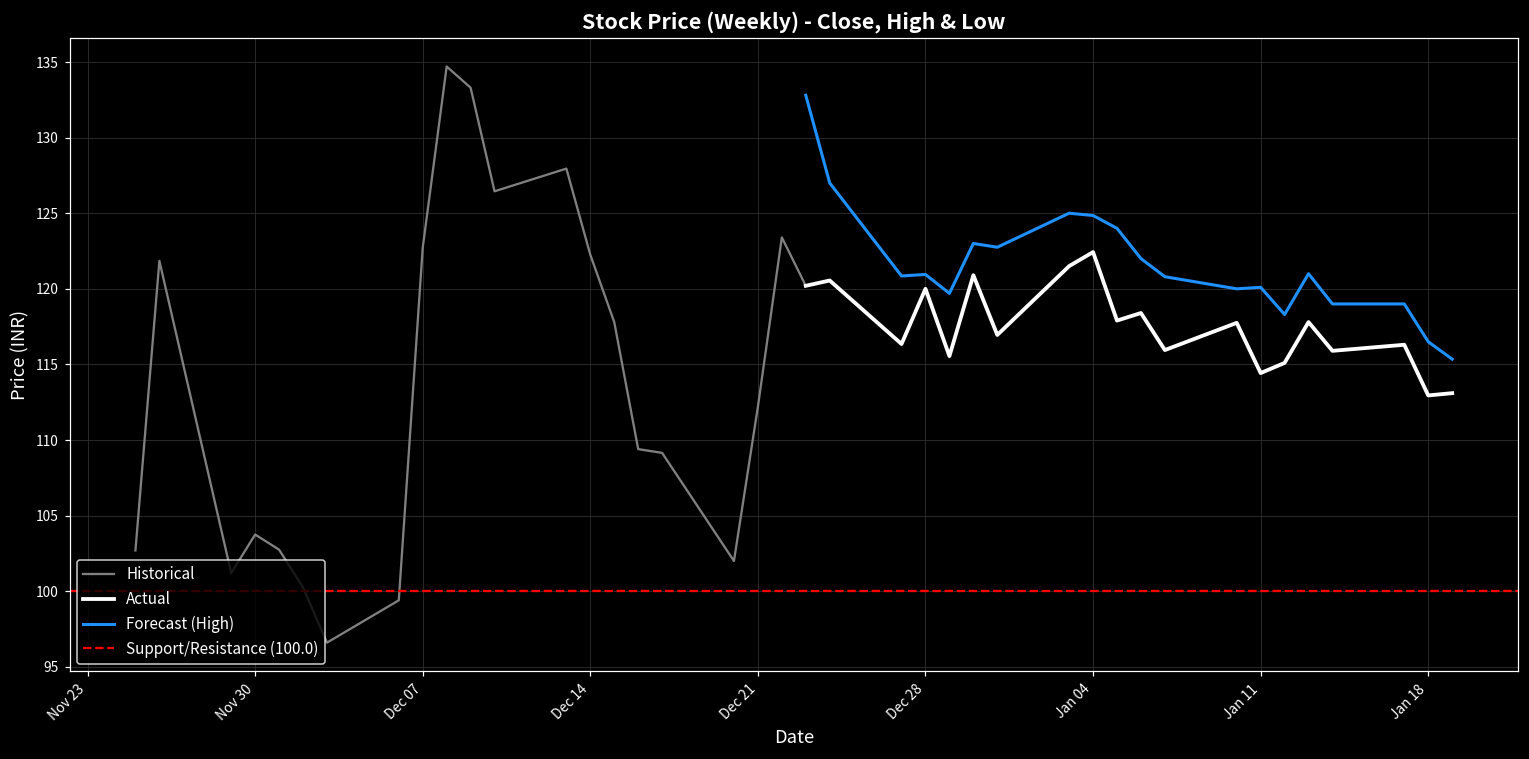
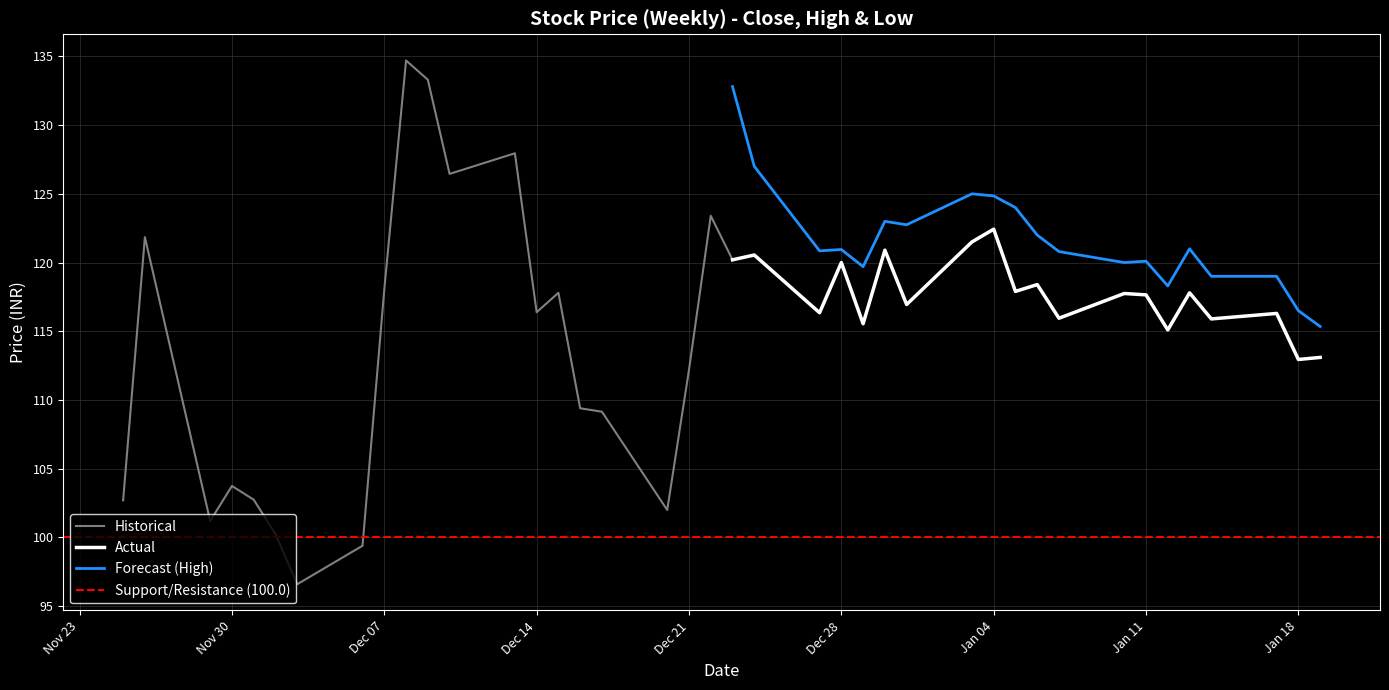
  {
    "Historical": {
      "Nov 30": 103.8,
-     "Dec 07": 122.7,
-     "Dec 14": 122.3,
+     "Dec 07": 118.1,
+     "Dec 14": 116.4,
      "Dec 21": 112.2
    },
    "Actual": {
      "Dec 28": 120.0,
      "Jan 04": 122.4,
-     "Jan 11": 114.4,
+     "Jan 11": 117.7,
      "Jan 18": 113.0
    },
    "Forecast (High)": {
      "Dec 28": 121.0,
      "Jan 04": 124.9,
      "Jan 11": 120.1,
      "Jan 18": 116.5
    }
  }
